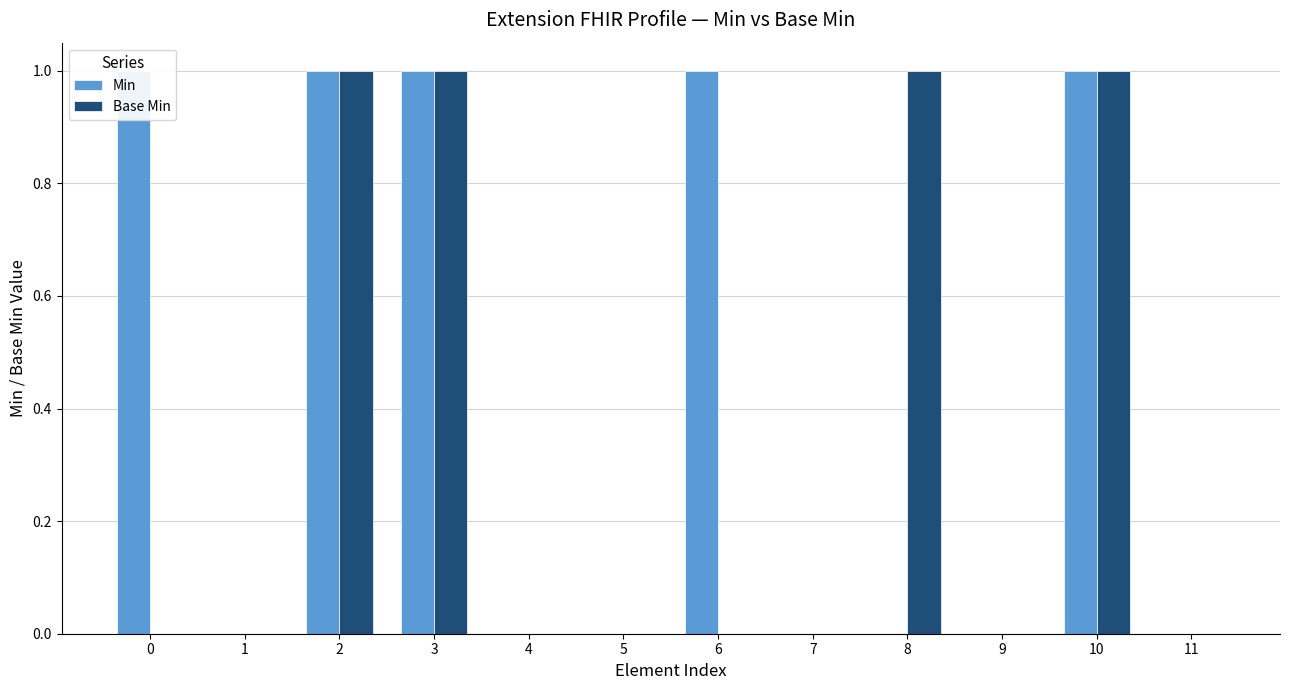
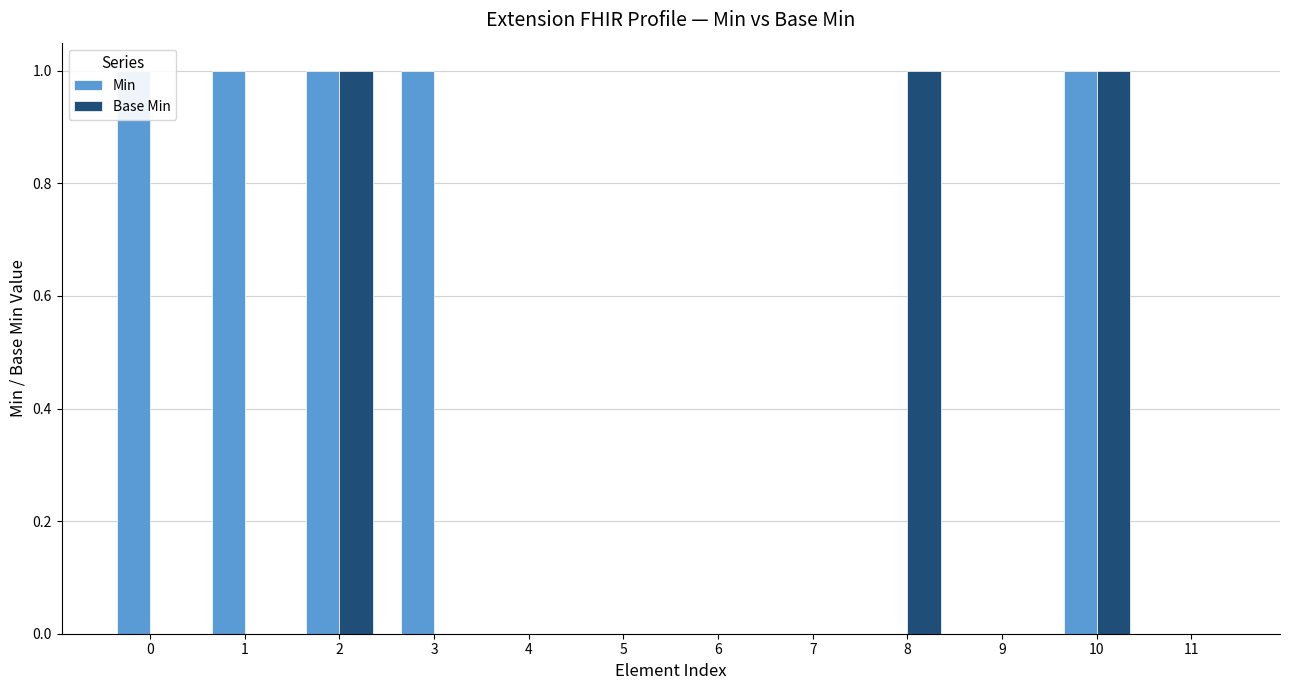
  {
    "Min": {
-     "1": 0,
+     "1": 1,
      "2": 1,
      "3": 1,
      "4": 0,
      "5": 0,
-     "6": 1,
+     "6": 0,
      "7": 0,
      "8": 0,
      "9": 0,
      "10": 1,
      "11": 0
    },
    "Base Min": {
      "0": 0,
      "1": 0,
      "2": 1,
-     "3": 1,
+     "3": 0,
      "4": 0,
      "5": 0,
      "6": 0,
      "7": 0,
      "8": 1,
      "9": 0,
      "10": 1,
      "11": 0
    }
  }
